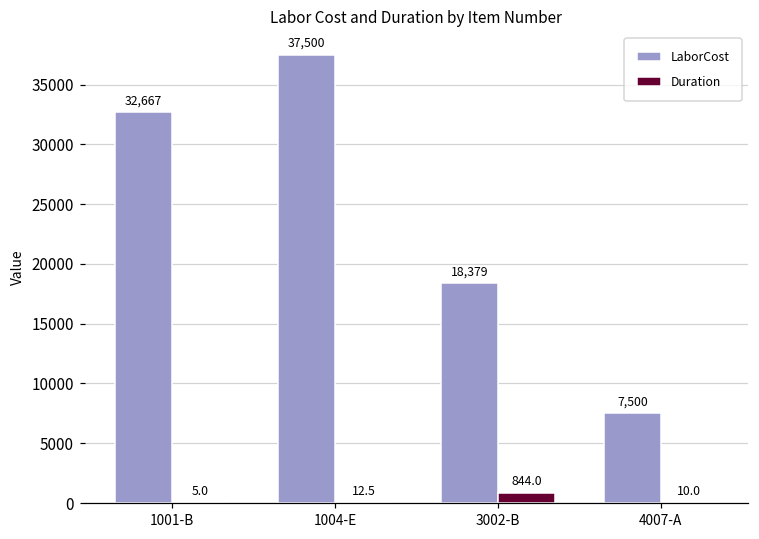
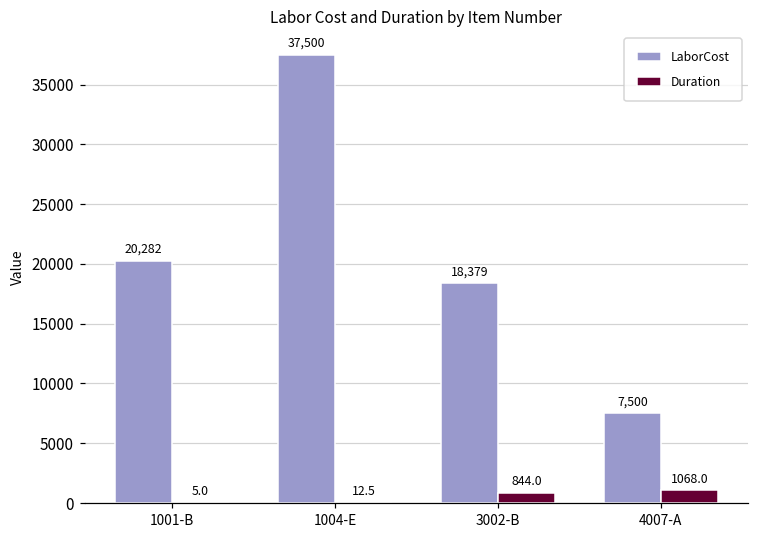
  {
    "LaborCost": {
-     "1001-B": "32,667",
+     "1001-B": "20,282",
      "1004-E": "37,500",
      "3002-B": "18,379",
      "4007-A": "7,500"
    },
    "Duration": {
      "1001-B": "5.0",
      "1004-E": "12.5",
      "3002-B": "844.0",
-     "4007-A": "10.0"
+     "4007-A": "1068.0"
    }
  }
